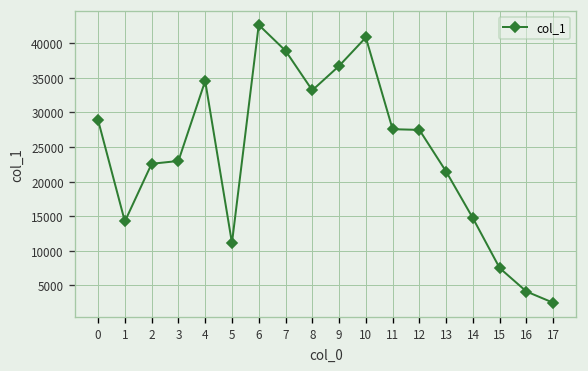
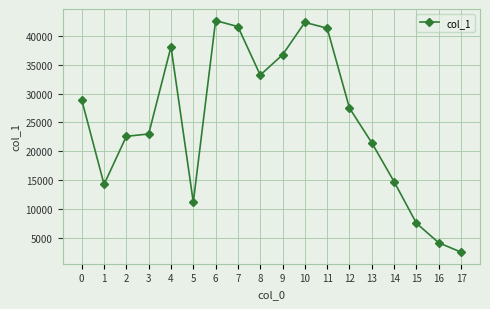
  {
    "0": 29000,
    "1": 14000,
    "2": 23000,
    "3": 23000,
-   "4": 35000,
+   "4": 38000,
    "5": 11000,
    "6": 43000,
-   "7": 39000,
+   "7": 42000,
    "8": 33000,
    "9": 37000,
-   "10": 41000,
-   "11": 28000,
+   "10": 42000,
+   "11": 41000,
    "12": 27000,
    "13": 21000,
    "14": 15000,
    "15": 8000,
    "16": 4000,
    "17": 2000
  }
